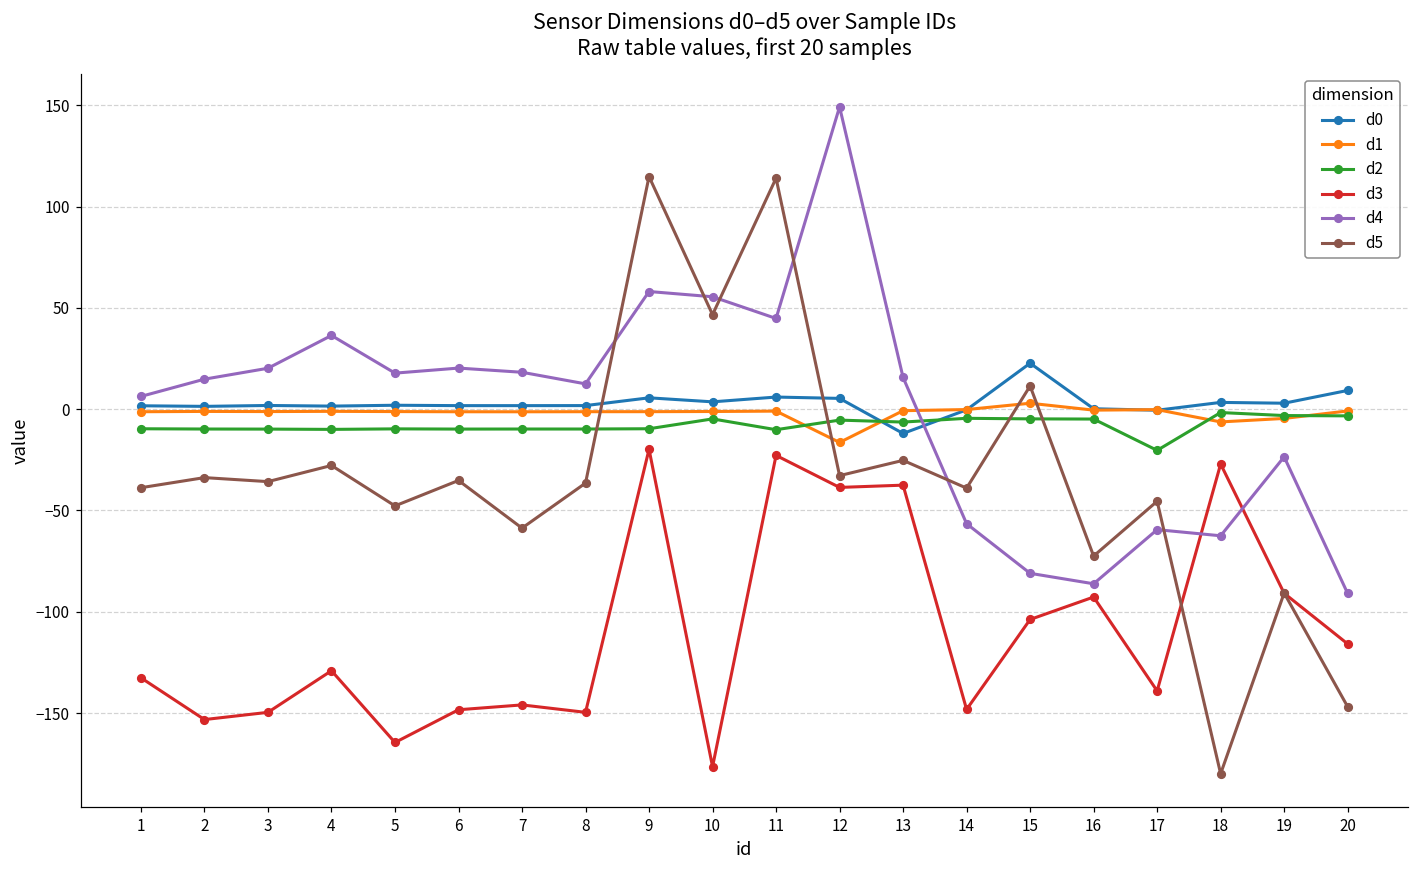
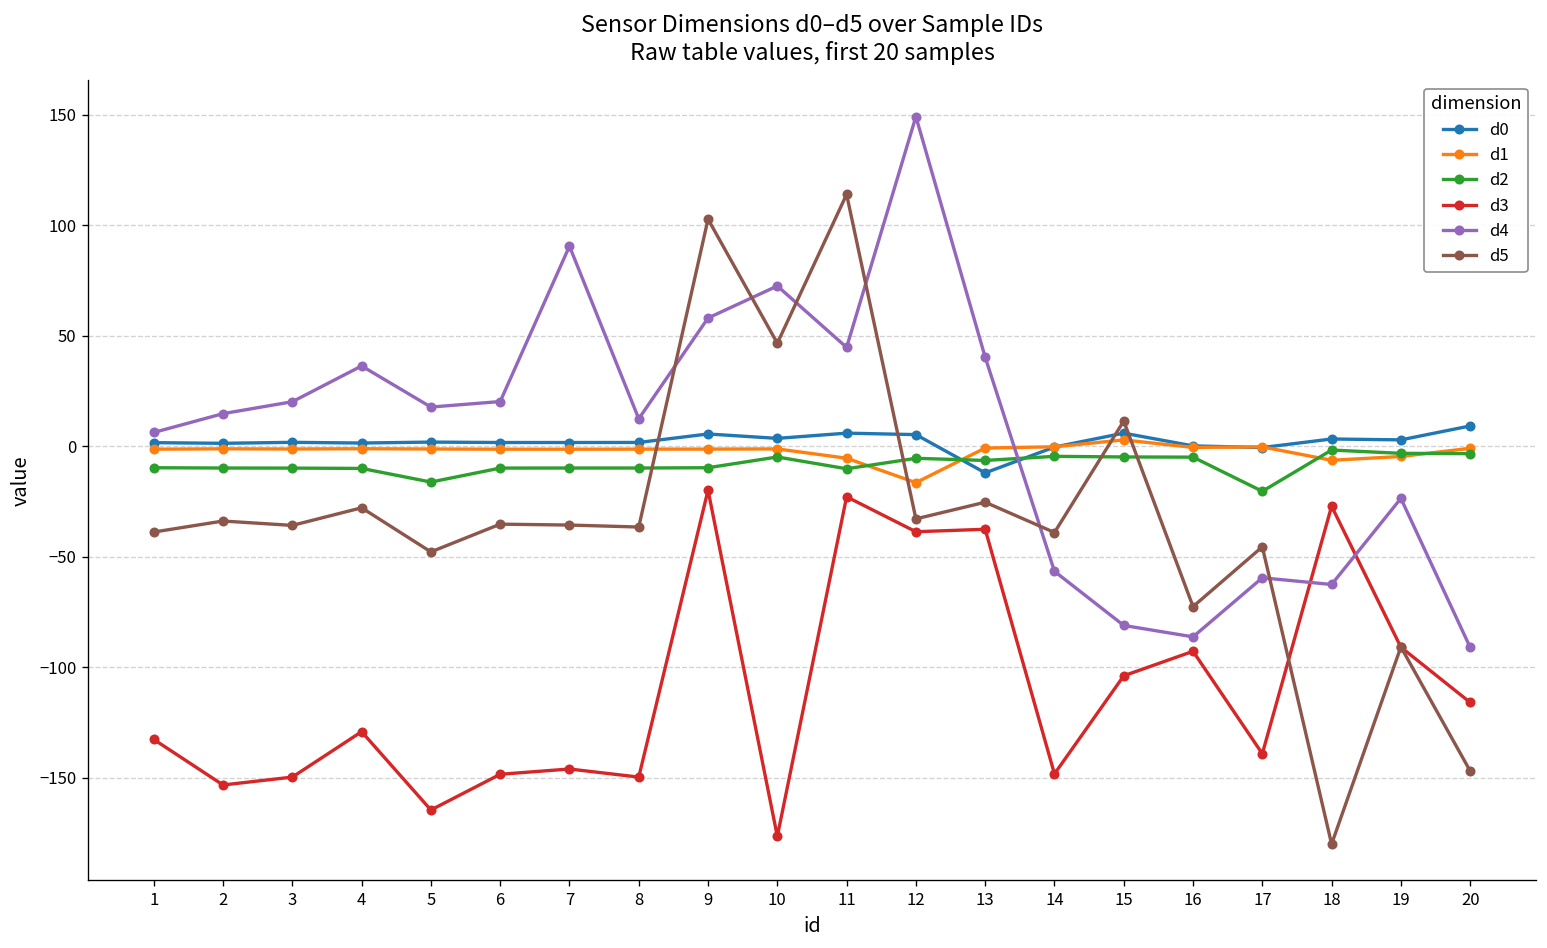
  {
    "d0": {
      "1": 2,
      "2": 1,
      "3": 2,
      "4": 2,
      "5": 2,
      "6": 2,
      "7": 2,
      "8": 2,
      "9": 6,
      "10": 4,
      "11": 6,
      "12": 5,
      "13": -12,
-     "15": 23,
+     "15": 6,
      "18": 3,
      "19": 3,
      "20": 9
    },
    "d1": {
      "1": -1,
      "2": -1,
      "3": -1,
      "4": -1,
      "5": -1,
      "6": -1,
      "7": -1,
      "8": -1,
      "9": -1,
      "10": -1,
-     "11": -1,
+     "11": -5,
      "12": -16,
      "13": -1,
      "15": 3,
      "18": -6,
      "19": -5,
      "20": -1
    },
    "d2": {
      "1": -10,
      "2": -10,
      "3": -10,
      "4": -10,
-     "5": -10,
+     "5": -16,
      "6": -10,
      "7": -10,
      "8": -10,
      "9": -10,
      "10": -5,
      "11": -10,
      "12": -5,
      "13": -6,
      "14": -4,
      "15": -5,
      "16": -5,
      "17": -20,
      "18": -2,
      "19": -3,
      "20": -3
    },
    "d3": {
      "1": -133,
      "2": -153,
      "3": -150,
      "4": -129,
      "5": -165,
      "6": -148,
      "7": -146,
      "8": -150,
      "9": -20,
      "10": -176,
      "11": -23,
      "12": -39,
      "13": -37,
      "14": -148,
      "15": -104,
      "16": -93,
      "17": -139,
      "18": -27,
      "20": -116
    },
    "d4": {
      "1": 6,
      "2": 15,
      "3": 20,
      "4": 36,
      "5": 18,
      "6": 20,
-     "7": 18,
+     "7": 91,
      "8": 13,
      "9": 58,
-     "10": 56,
+     "10": 73,
      "11": 45,
      "12": 149,
-     "13": 16,
+     "13": 40,
      "14": -57,
      "15": -81,
      "16": -86,
      "17": -59,
      "18": -62,
      "19": -24,
      "20": -91
    },
    "d5": {
      "1": -39,
      "2": -34,
      "3": -36,
      "4": -28,
      "5": -48,
      "6": -35,
-     "7": -59,
+     "7": -36,
      "8": -36,
-     "9": 115,
+     "9": 103,
      "10": 47,
      "11": 114,
      "12": -33,
      "13": -25,
      "14": -39,
      "15": 11,
      "16": -72,
      "17": -45,
      "18": -180,
      "20": -147
    }
  }
